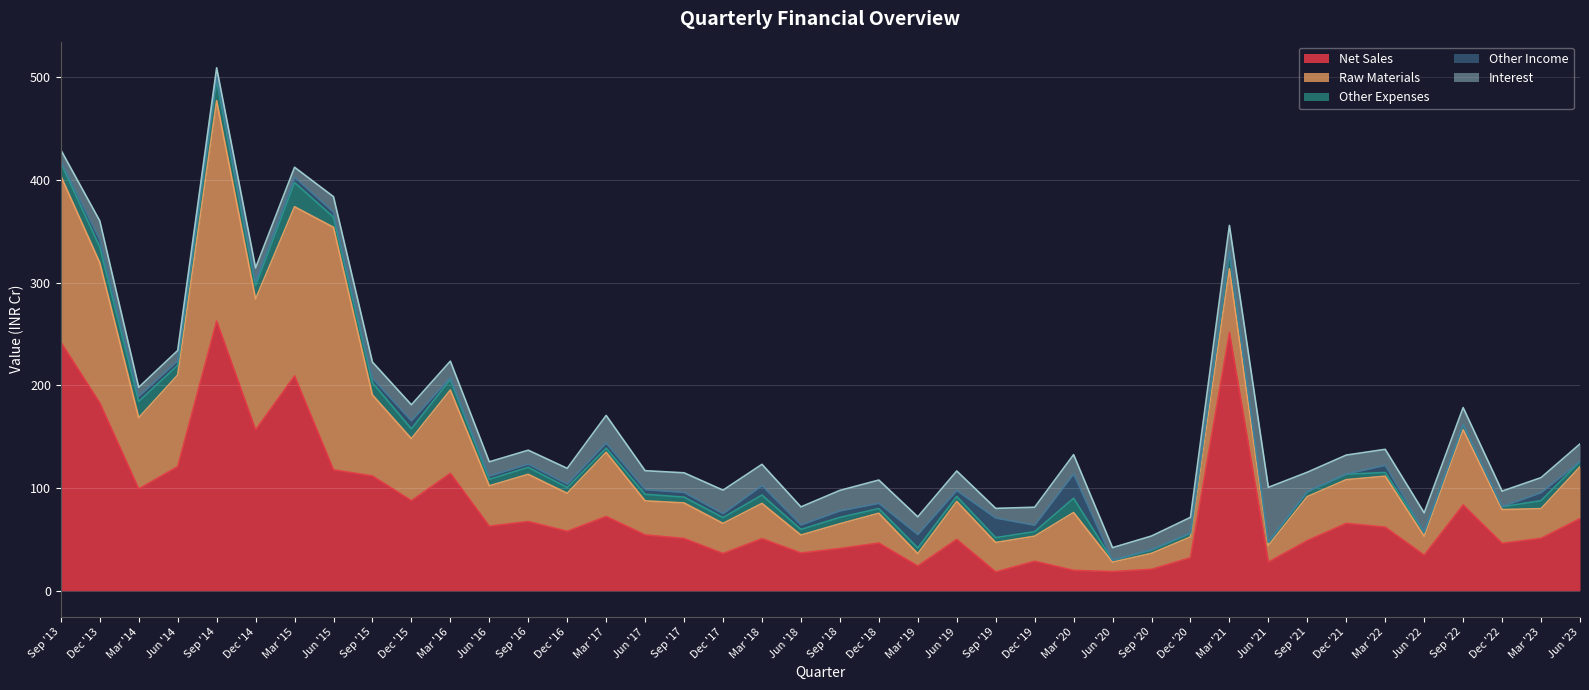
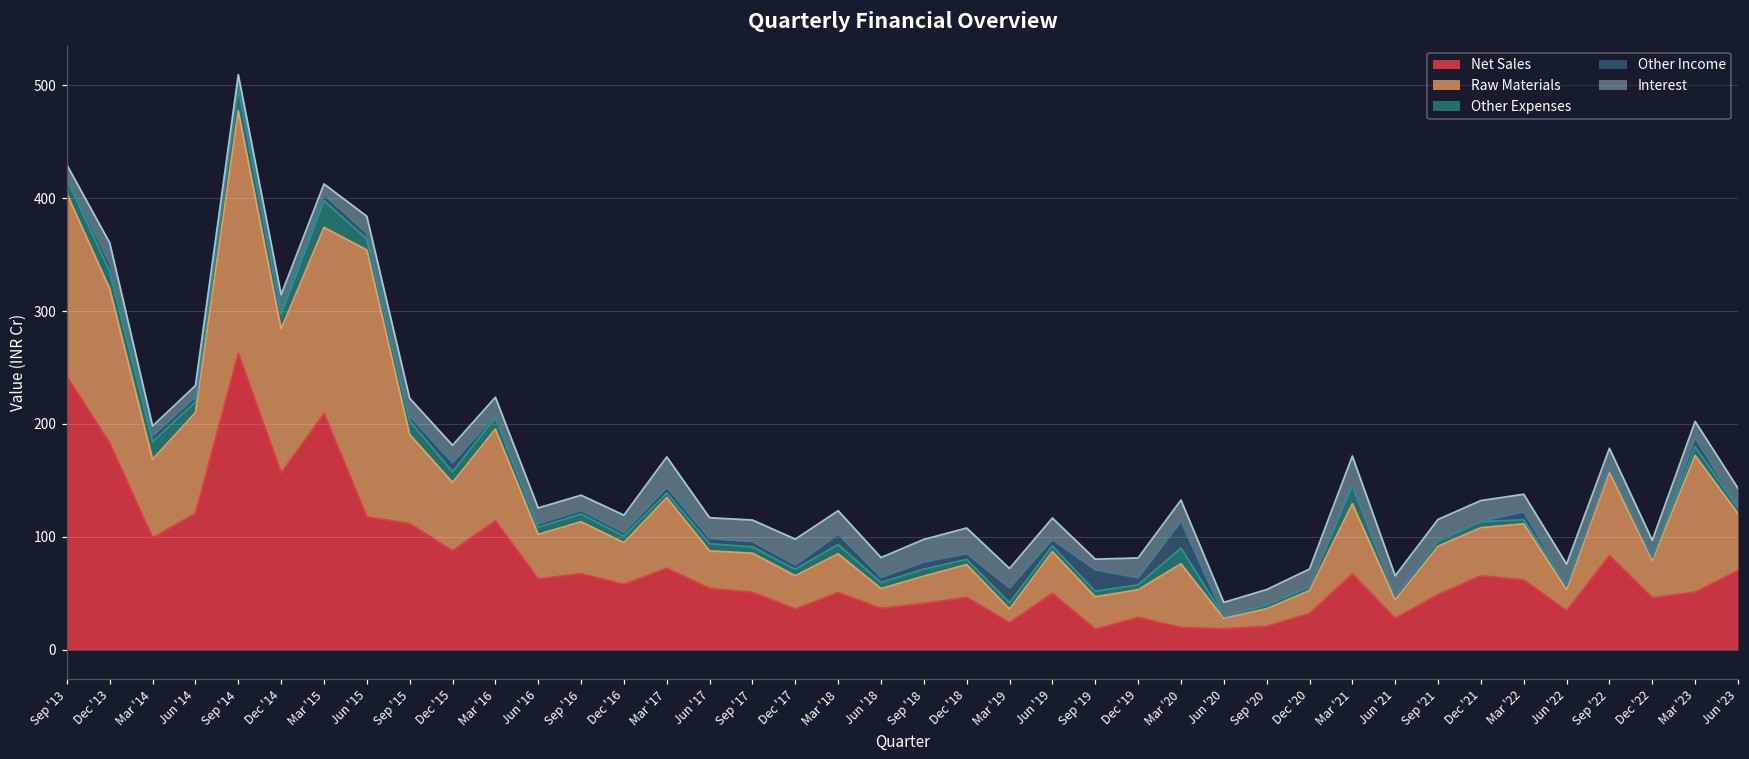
  {
    "Net Sales": {
      "Sep '13": 242,
      "Dec '13": 183,
      "Mar '14": 99,
      "Jun '14": 121,
      "Sep '14": 263,
      "Dec '14": 157,
      "Mar '15": 209,
      "Jun '15": 118,
      "Sep '15": 112,
      "Dec '15": 88,
      "Mar '16": 114,
      "Jun '16": 63,
      "Sep '16": 67,
      "Dec '16": 58,
      "Mar '17": 72,
      "Jun '17": 54,
      "Sep '17": 51,
      "Dec '17": 36,
      "Mar '18": 51,
      "Jun '18": 37,
      "Sep '18": 41,
      "Dec '18": 46,
      "Mar '19": 24,
      "Jun '19": 50,
      "Sep '19": 18,
      "Dec '19": 29,
      "Mar '20": 20,
      "Jun '20": 19,
      "Sep '20": 21,
      "Dec '20": 32,
-     "Mar '21": 252,
+     "Mar '21": 67,
      "Jun '21": 28,
      "Sep '21": 49,
      "Dec '21": 66,
      "Mar '22": 62,
      "Jun '22": 35,
      "Sep '22": 84,
      "Dec '22": 46,
      "Mar '23": 51,
      "Jun '23": 70
    },
    "Raw Materials": {
      "Sep '13": 162,
      "Dec '13": 137,
      "Mar '14": 69,
      "Jun '14": 89,
      "Sep '14": 215,
      "Dec '14": 127,
      "Mar '15": 165,
      "Jun '15": 236,
      "Sep '15": 79,
      "Dec '15": 60,
      "Mar '16": 81,
      "Jun '16": 39,
      "Sep '16": 46,
      "Dec '16": 37,
      "Mar '17": 63,
      "Jun '17": 33,
      "Sep '17": 35,
      "Dec '17": 29,
      "Mar '18": 34,
      "Jun '18": 17,
      "Sep '18": 24,
      "Dec '18": 29,
      "Mar '19": 12,
      "Jun '19": 37,
      "Sep '19": 29,
      "Dec '19": 24,
      "Mar '20": 56,
      "Sep '20": 16,
      "Dec '20": 20,
      "Mar '21": 62,
      "Jun '21": 16,
      "Sep '21": 43,
      "Dec '21": 43,
      "Mar '22": 50,
      "Jun '22": 18,
      "Sep '22": 73,
      "Dec '22": 33,
-     "Mar '23": 29,
+     "Mar '23": 121,
      "Jun '23": 50
    },
    "Interest": {
      "Sep '13": 11,
      "Dec '13": 18,
      "Mar '14": 9,
      "Jun '14": 10,
      "Sep '14": 8,
      "Dec '14": 13,
      "Mar '15": 10,
      "Jun '15": 15,
      "Sep '15": 16,
      "Dec '15": 16,
      "Mar '16": 16,
      "Jun '16": 14,
      "Sep '16": 14,
      "Dec '16": 15,
      "Mar '17": 27,
      "Jun '17": 18,
      "Sep '17": 19,
      "Dec '17": 23,
      "Mar '18": 21,
      "Jun '18": 18,
      "Sep '18": 20,
      "Dec '18": 23,
      "Mar '19": 17,
      "Jun '19": 19,
      "Sep '19": 9,
      "Dec '19": 18,
      "Mar '20": 19,
      "Jun '20": 12,
      "Sep '20": 13,
      "Dec '20": 15,
      "Mar '21": 25,
-     "Jun '21": 53,
+     "Jun '21": 18,
      "Sep '21": 19,
      "Dec '21": 18,
      "Mar '22": 16,
      "Jun '22": 19,
      "Sep '22": 17,
      "Dec '22": 15,
      "Mar '23": 15,
      "Jun '23": 17
    }
  }
